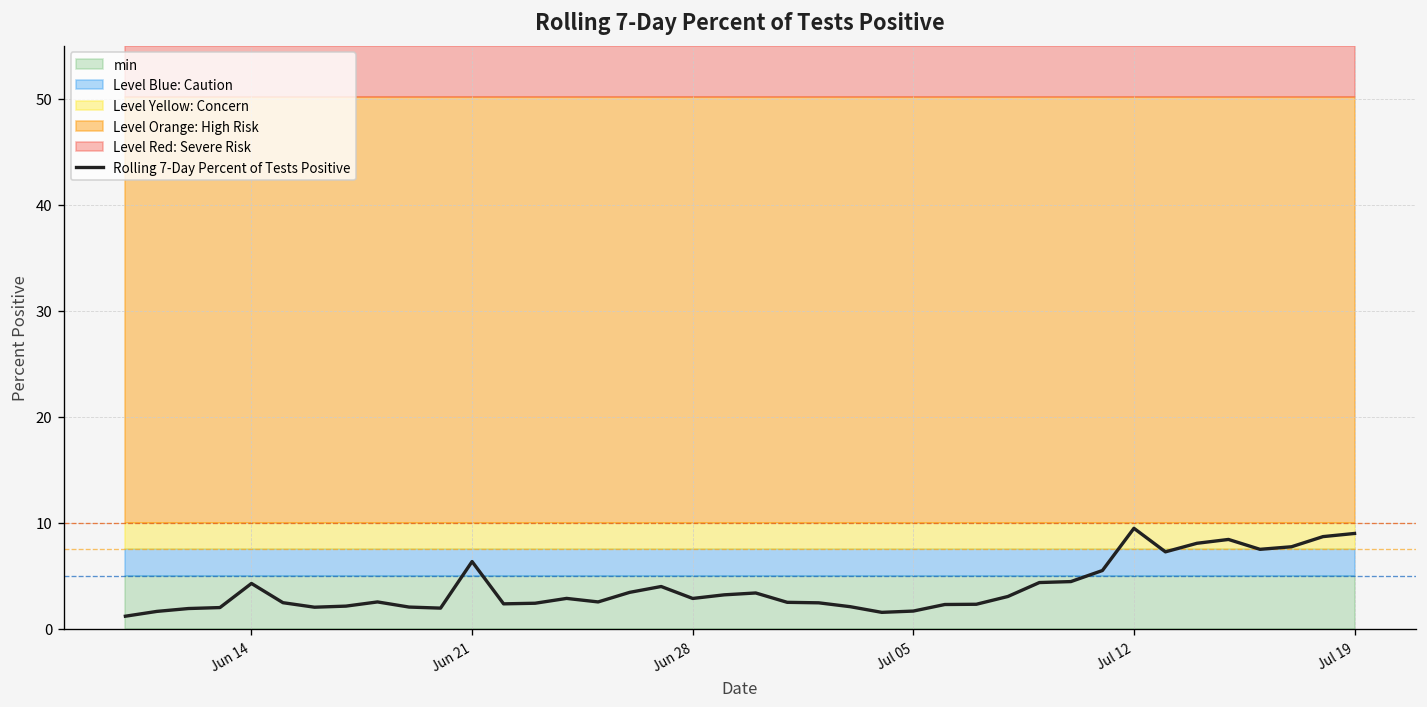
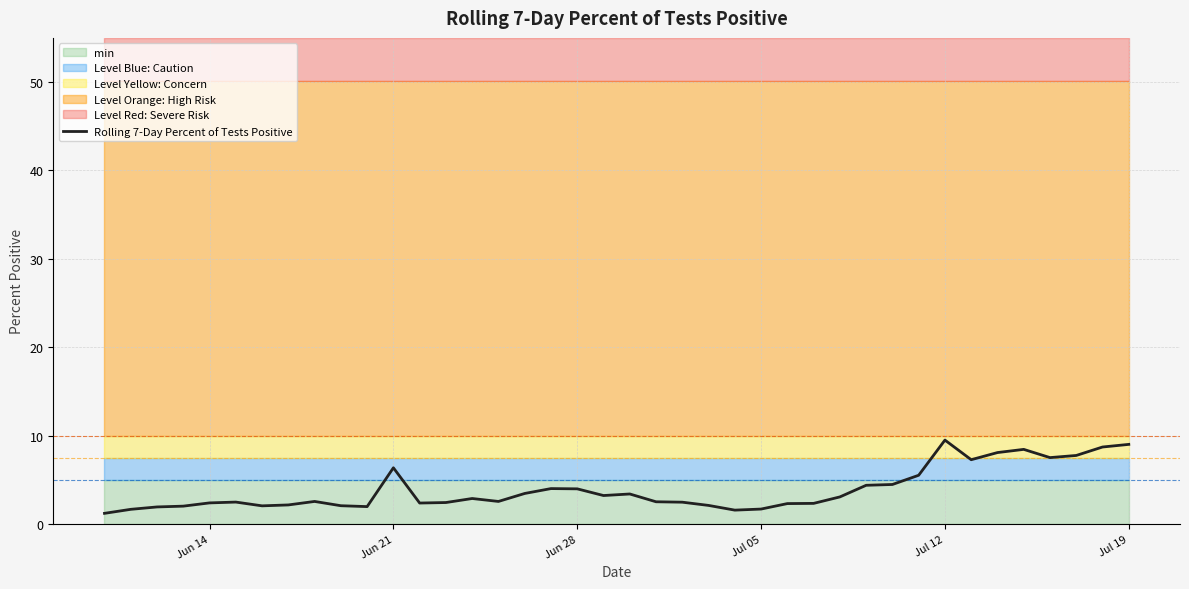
  {
    "Rolling 7-Day Percent of Tests Positive": {
-     "Jun 14": 4,
+     "Jun 14": 2,
      "Jun 21": 6,
-     "Jun 28": 3,
+     "Jun 28": 4,
      "Jul 05": 2,
      "Jul 12": 9,
      "Jul 19": 9
    },
    "min": {
      "Jun 14": 5,
      "Jun 21": 5,
      "Jun 28": 5,
      "Jul 05": 5,
      "Jul 12": 5,
      "Jul 19": 5
    }
  }
